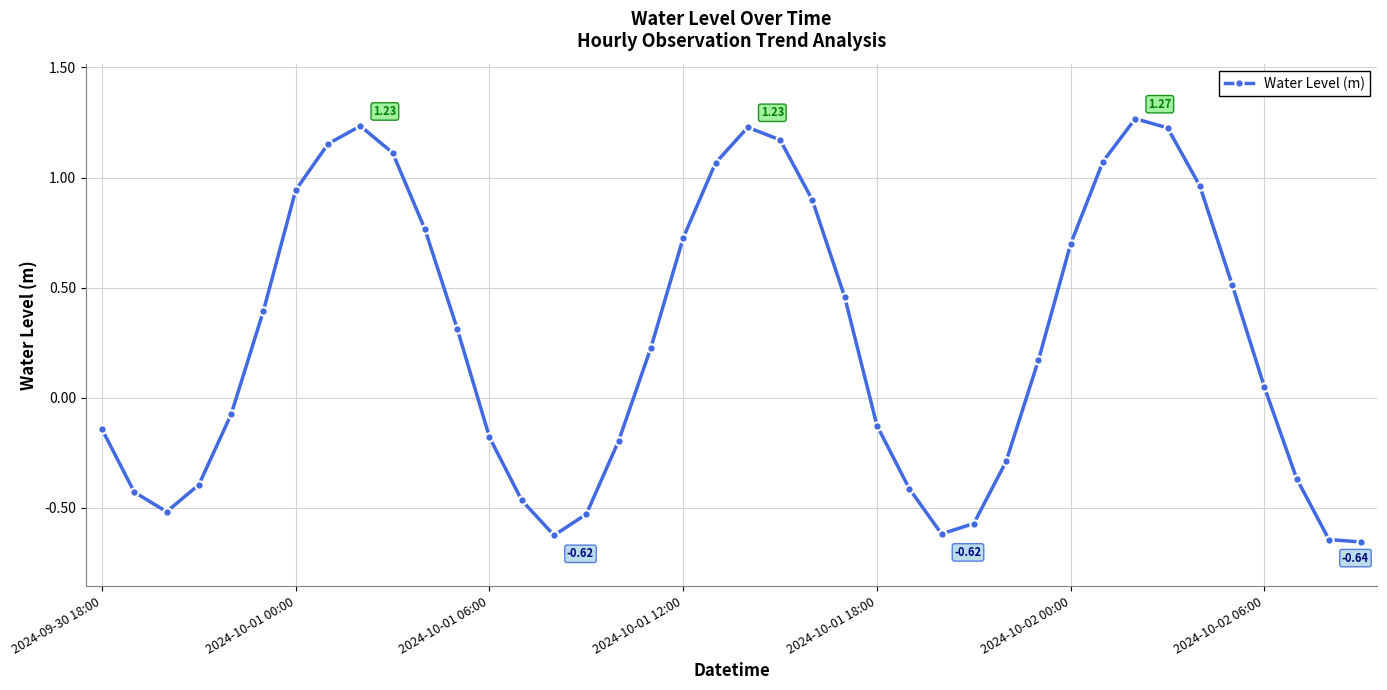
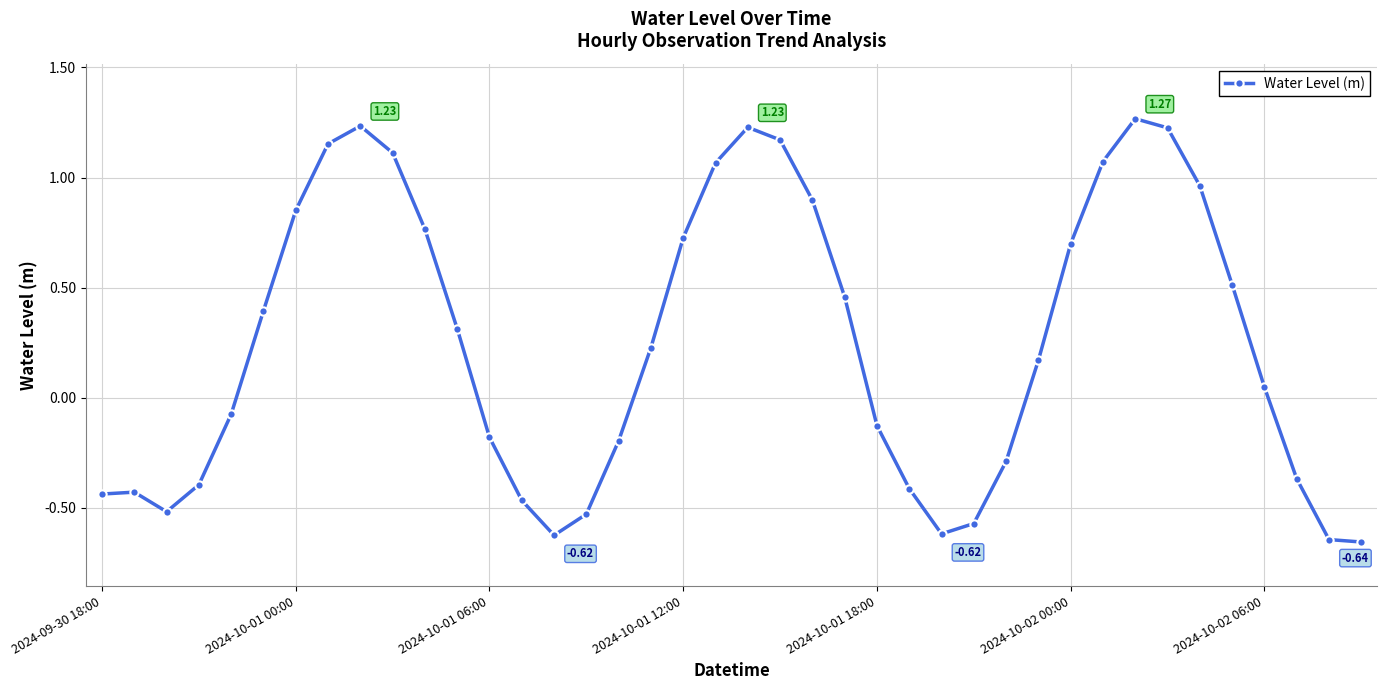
  {
-   "2024-09-30 18:00": -0.14,
-   "2024-10-01 00:00": 0.94,
+   "2024-09-30 18:00": -0.44,
+   "2024-10-01 00:00": 0.85,
    "2024-10-01 06:00": -0.18,
    "2024-10-01 12:00": 0.73,
    "2024-10-01 18:00": -0.13,
    "2024-10-02 00:00": 0.70,
    "2024-10-02 06:00": 0.05
  }
